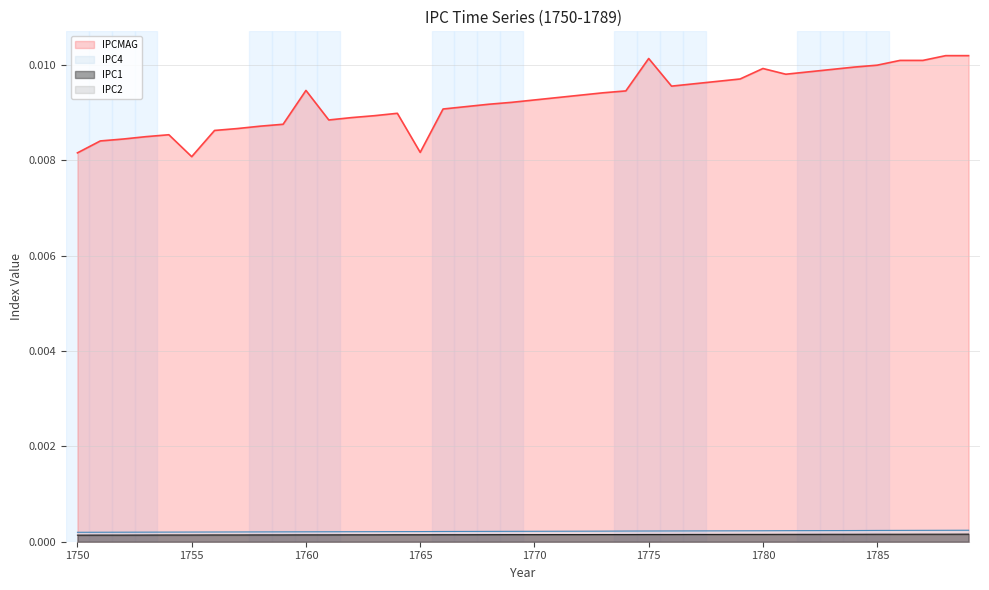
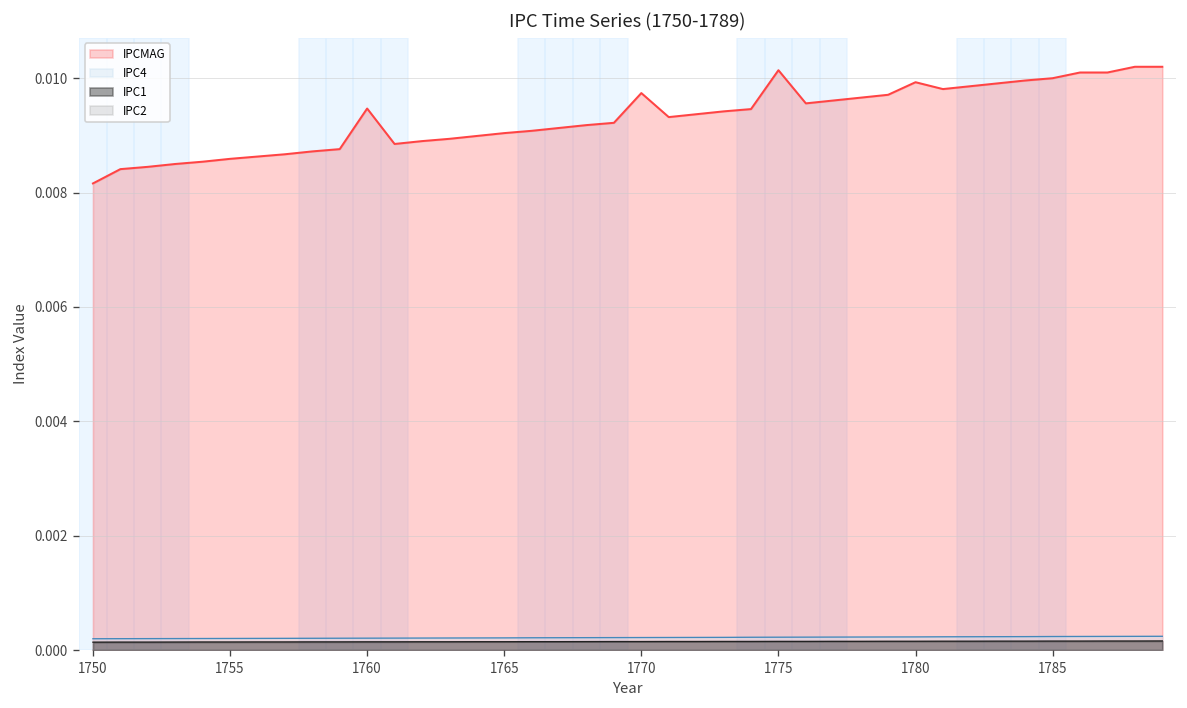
  {
    "IPCMAG": {
      "1750": 0.0082,
-     "1755": 0.0081,
+     "1755": 0.0086,
      "1760": 0.0095,
-     "1765": 0.0082,
-     "1770": 0.0093,
+     "1765": 0.0090,
+     "1770": 0.0097,
      "1775": 0.0101,
      "1780": 0.0099,
      "1785": 0.0100
    },
    "IPC1": {
      "1750": 0.0001,
      "1755": 0.0001,
      "1760": 0.0001,
      "1765": 0.0001,
      "1770": 0.0001,
      "1775": 0.0002,
      "1780": 0.0002,
      "1785": 0.0002
    }
  }
